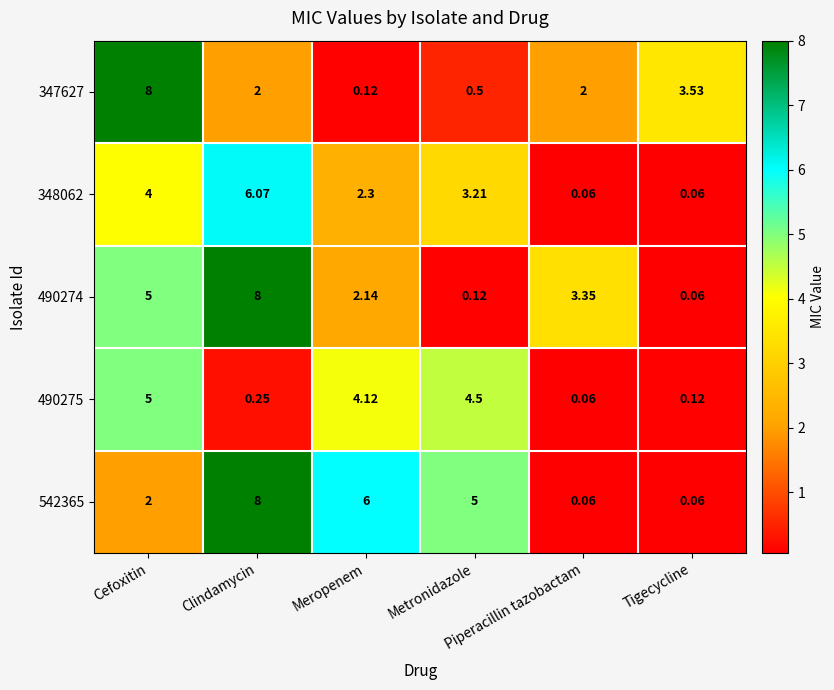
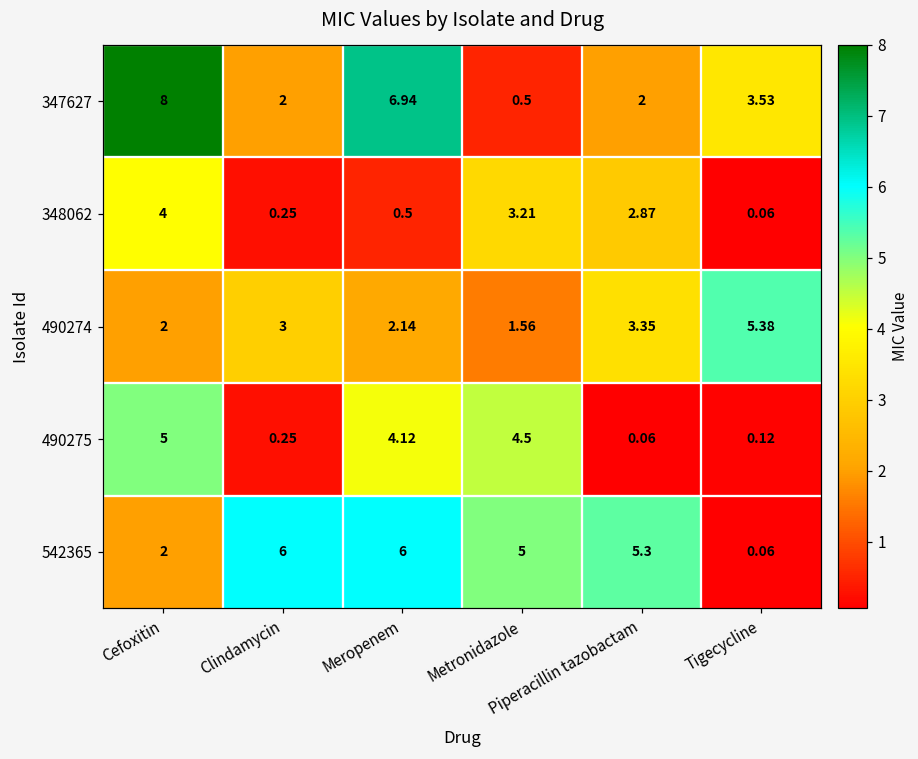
  {
    "347627": {
      "Cefoxitin": 8,
      "Clindamycin": 2,
-     "Meropenem": 0.12,
+     "Meropenem": 6.94,
      "Metronidazole": 0.5,
      "Piperacillin tazobactam": 2,
      "Tigecycline": 3.53
    },
    "348062": {
      "Cefoxitin": 4,
-     "Clindamycin": 6.07,
-     "Meropenem": 2.3,
+     "Clindamycin": 0.25,
+     "Meropenem": 0.5,
      "Metronidazole": 3.21,
-     "Piperacillin tazobactam": 0.06,
+     "Piperacillin tazobactam": 2.87,
      "Tigecycline": 0.06
    },
    "490274": {
-     "Cefoxitin": 5,
-     "Clindamycin": 8,
+     "Cefoxitin": 2,
+     "Clindamycin": 3,
      "Meropenem": 2.14,
-     "Metronidazole": 0.12,
+     "Metronidazole": 1.56,
      "Piperacillin tazobactam": 3.35,
-     "Tigecycline": 0.06
+     "Tigecycline": 5.38
    },
    "490275": {
      "Cefoxitin": 5,
      "Clindamycin": 0.25,
      "Meropenem": 4.12,
      "Metronidazole": 4.5,
      "Piperacillin tazobactam": 0.06,
      "Tigecycline": 0.12
    },
    "542365": {
      "Cefoxitin": 2,
-     "Clindamycin": 8,
+     "Clindamycin": 6,
      "Meropenem": 6,
      "Metronidazole": 5,
-     "Piperacillin tazobactam": 0.06,
+     "Piperacillin tazobactam": 5.3,
      "Tigecycline": 0.06
    }
  }
